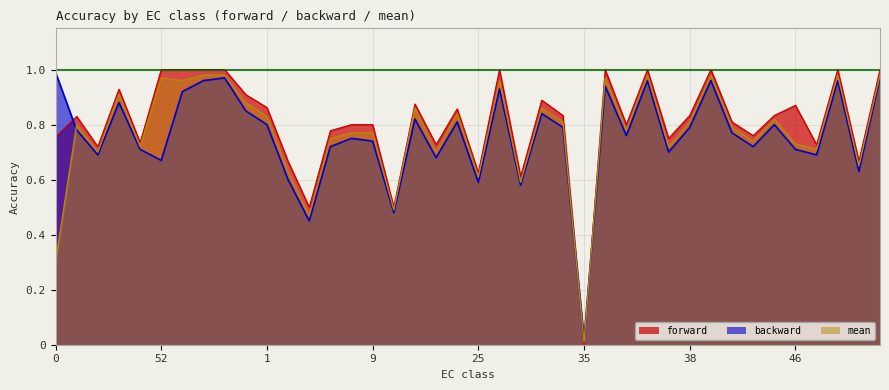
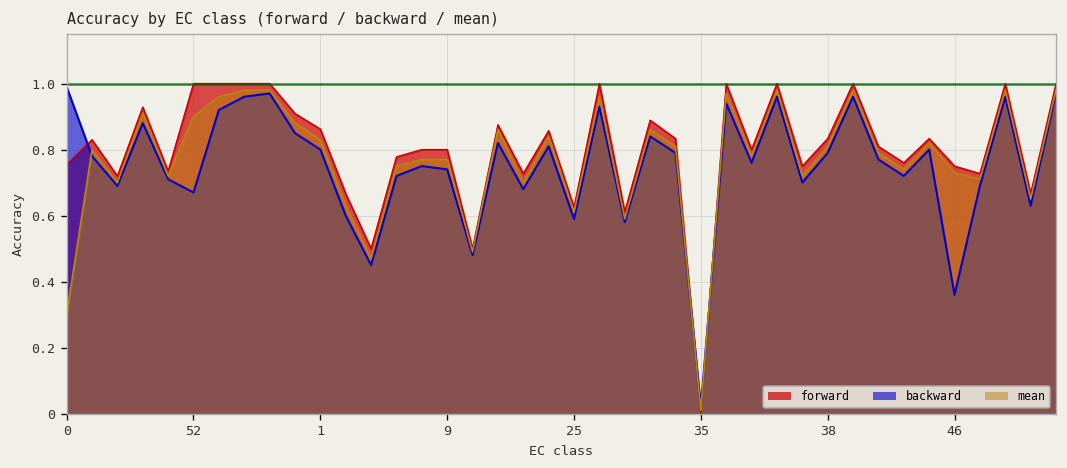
  {
    "forward": {
      "0": 0.75,
      "52": 1.00,
      "25": 0.63,
      "35": 0.00,
-     "46": 0.87
+     "46": 0.75
    },
    "backward": {
      "0": 0.99,
      "52": 0.67,
      "25": 0.59,
      "35": 0.02,
-     "46": 0.71
+     "46": 0.36
    },
    "mean": {
      "0": 0.30,
-     "52": 0.97,
+     "52": 0.90,
      "25": 0.61,
      "35": 0.01,
      "46": 0.73
    }
  }
